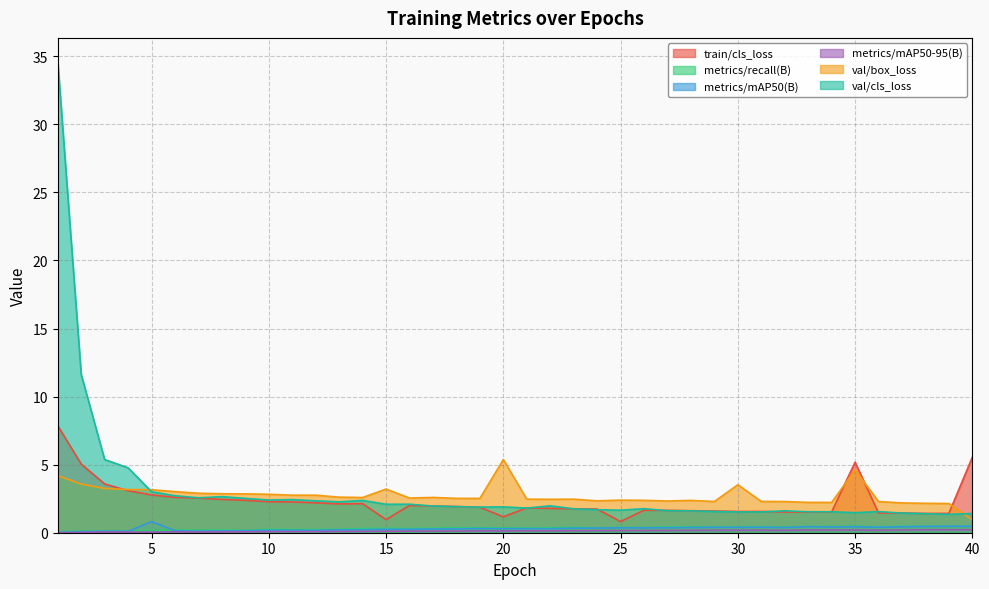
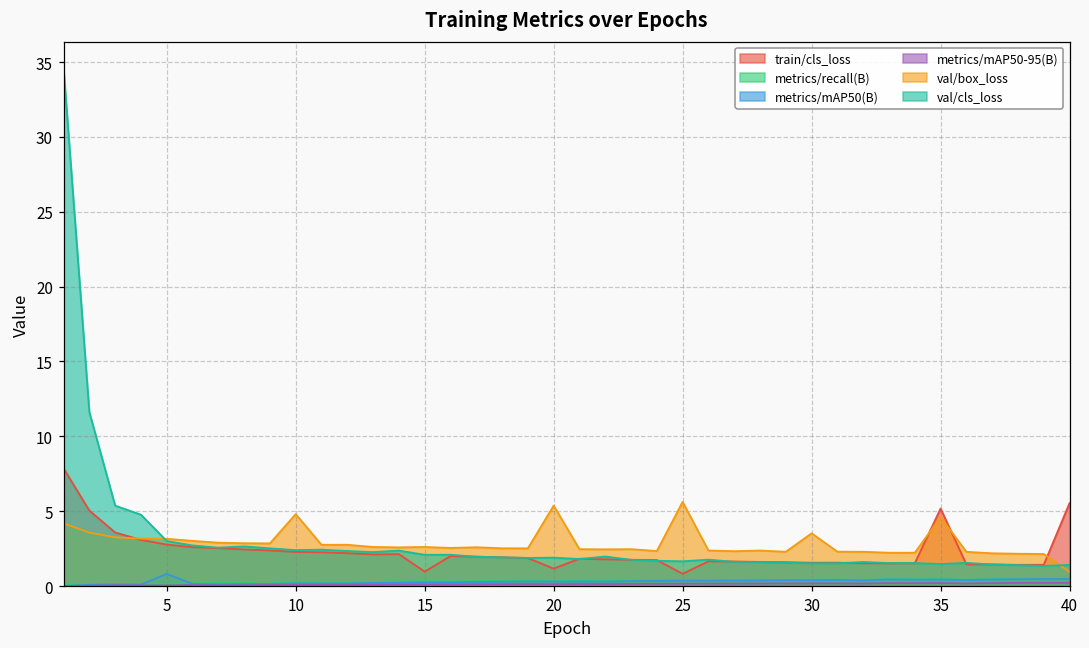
  {
    "train/cls_loss": {
      "5": 2.8,
      "15": 1.0,
      "20": 1.2,
      "25": 0.8,
      "35": 5.2,
      "40": 5.5
    },
    "metrics/mAP50(B)": {
      "5": 0.8
    },
    "metrics/mAP50-95(B)": {
      "25": 0.2,
      "30": 0.2,
      "35": 0.2,
      "40": 0.2
    },
    "val/box_loss": {
-     "10": 2.8,
-     "15": 3.2,
+     "10": 4.8,
+     "15": 2.6,
      "20": 5.4,
-     "25": 2.4,
+     "25": 5.6,
      "30": 3.5,
      "35": 4.6,
      "40": 1.0
    }
  }
